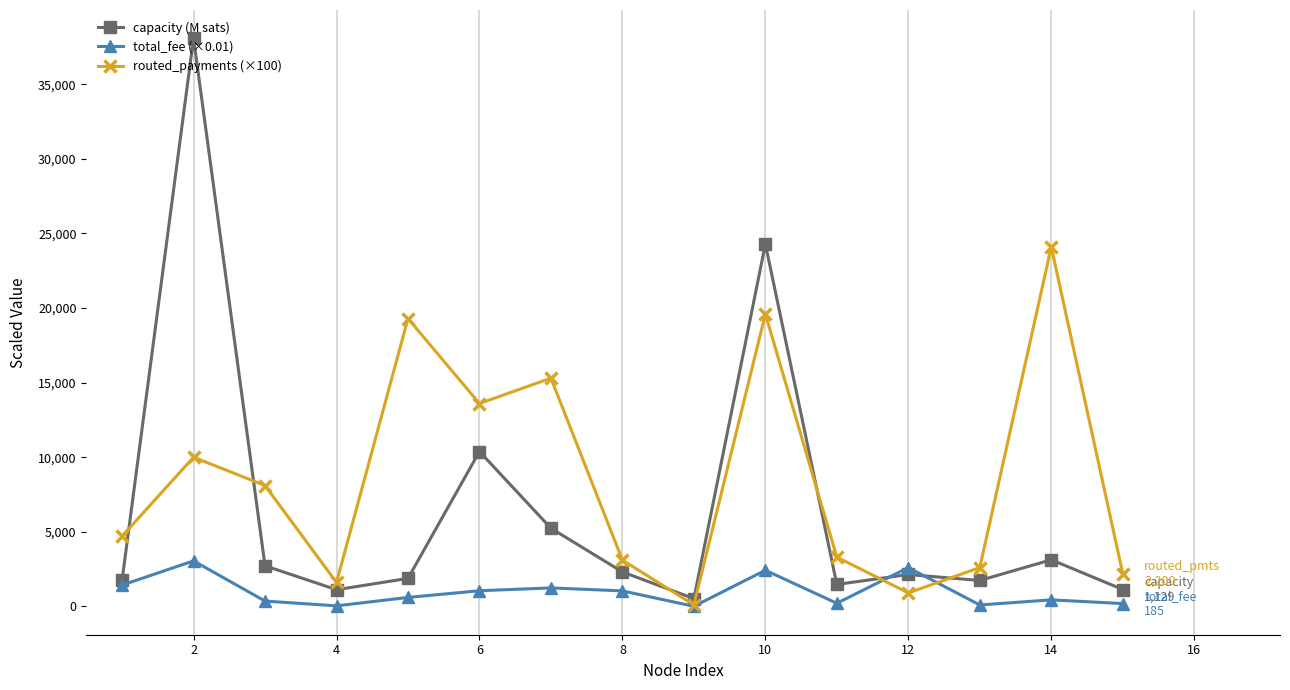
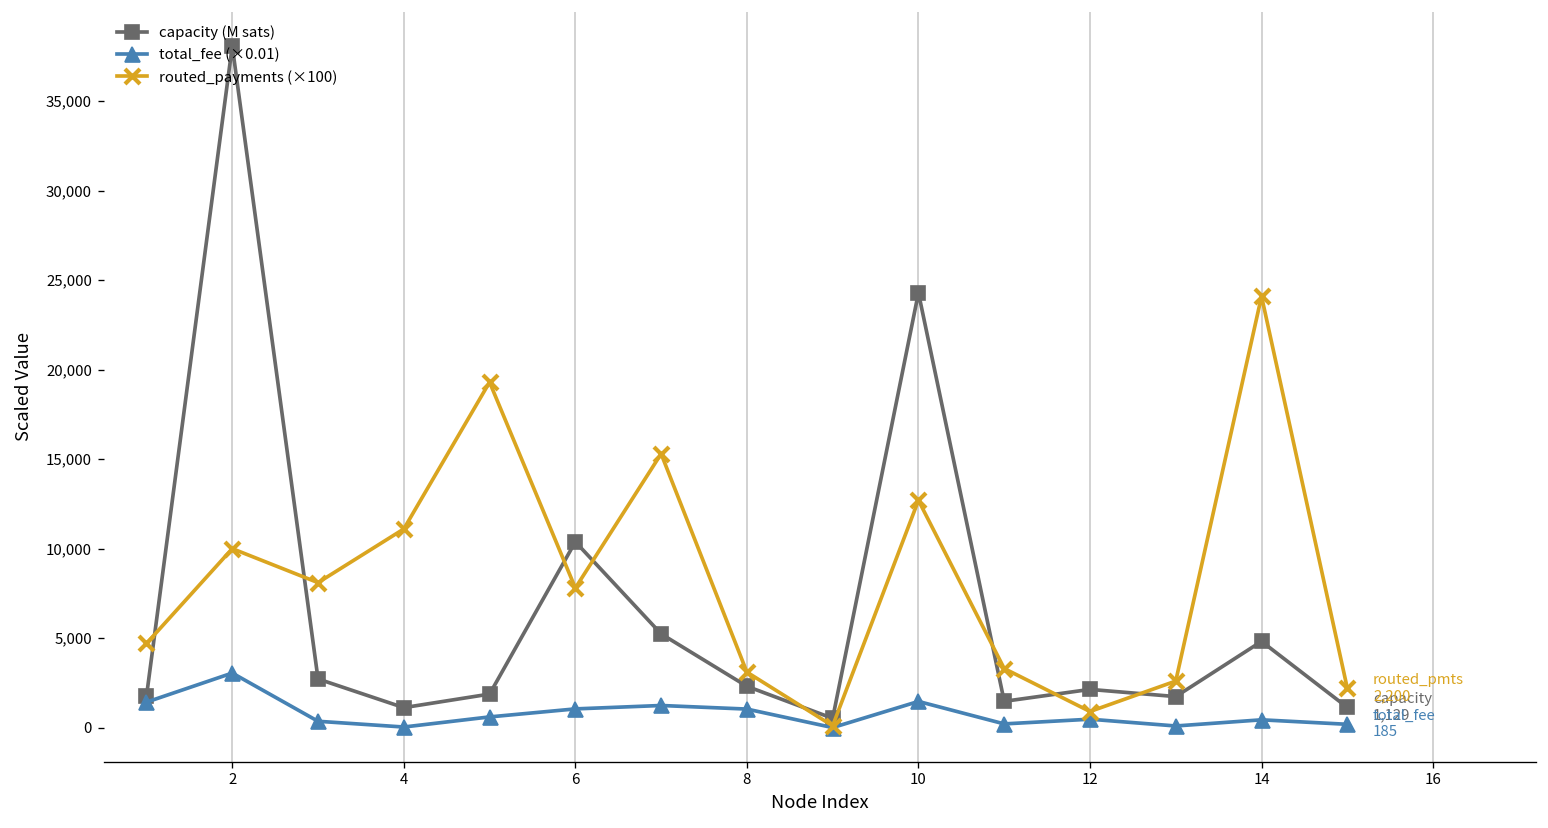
  {
    "capacity (M sats)": {
      "2": "38,100",
      "4": "1,100",
      "6": "10,400",
      "8": "2,300",
      "10": "24,300",
      "12": "2,100",
-     "14": "3,100"
+     "14": "4,800"
    },
    "total_fee (×0.01)": {
      "2": "3,000",
      "4": "0",
      "6": "1,000",
      "8": "1,000",
-     "10": "2,400",
-     "12": "2,600",
+     "10": "1,500",
+     "12": "500",
      "14": "400"
    },
    "routed_payments (×100)": {
      "2": "10,000",
-     "4": "1,600",
-     "6": "13,600",
+     "4": "11,100",
+     "6": "7,800",
      "8": "3,100",
-     "10": "19,600",
+     "10": "12,700",
      "12": "900",
      "14": "24,100"
    }
  }
